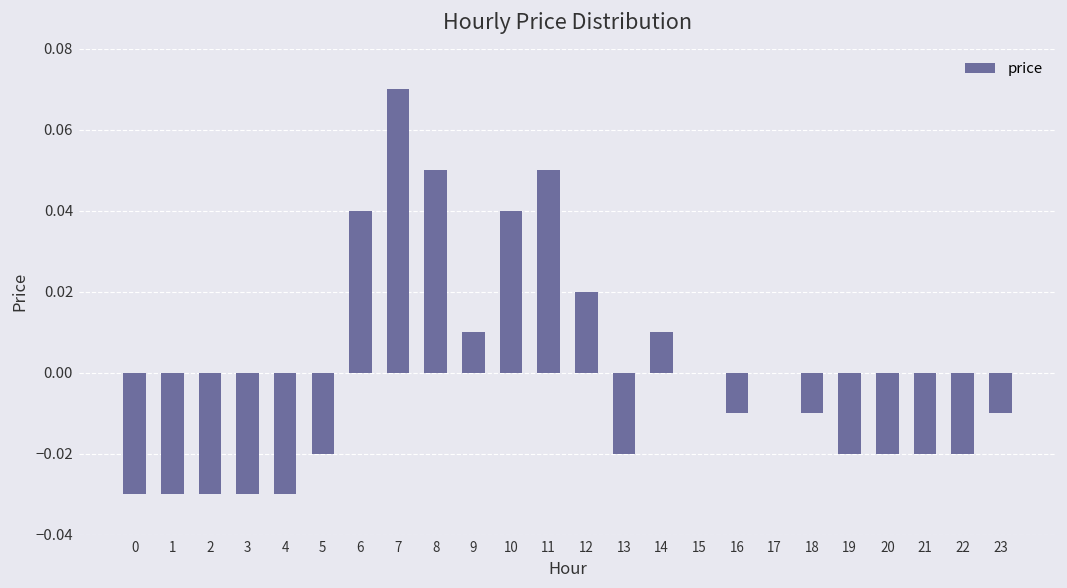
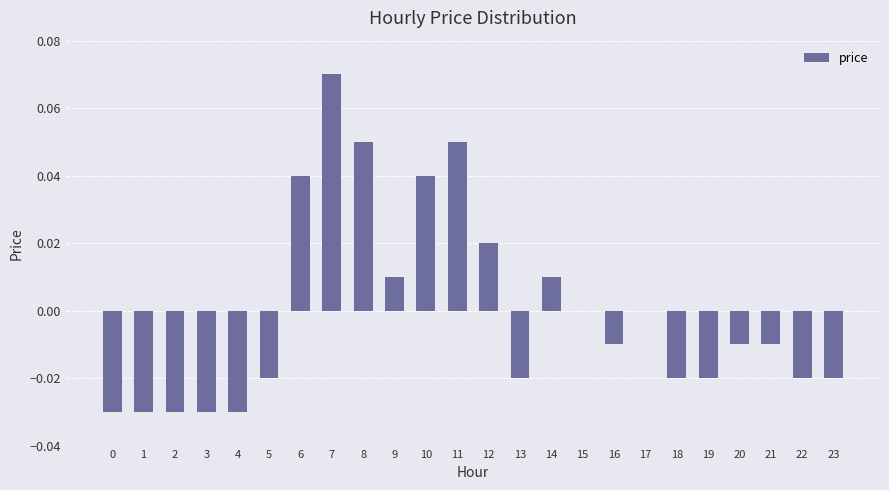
  {
    "0": -0.03,
    "1": -0.03,
    "2": -0.03,
    "3": -0.03,
    "4": -0.03,
    "5": -0.02,
    "6": 0.04,
    "7": 0.07,
    "8": 0.05,
    "9": 0.01,
    "10": 0.04,
    "11": 0.05,
    "12": 0.02,
    "13": -0.02,
    "14": 0.01,
    "15": 0.00,
    "16": -0.01,
    "17": 0.00,
-   "18": -0.01,
+   "18": -0.02,
    "19": -0.02,
-   "20": -0.02,
-   "21": -0.02,
+   "20": -0.01,
+   "21": -0.01,
    "22": -0.02,
-   "23": -0.01
+   "23": -0.02
  }
